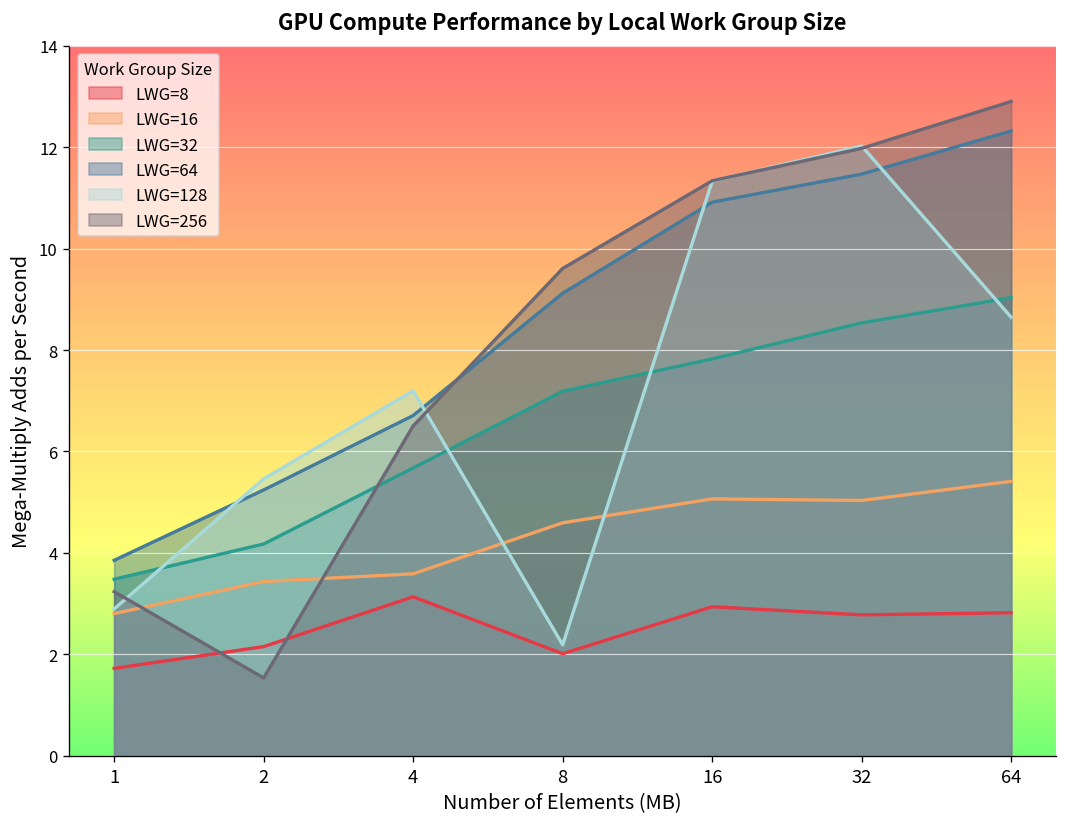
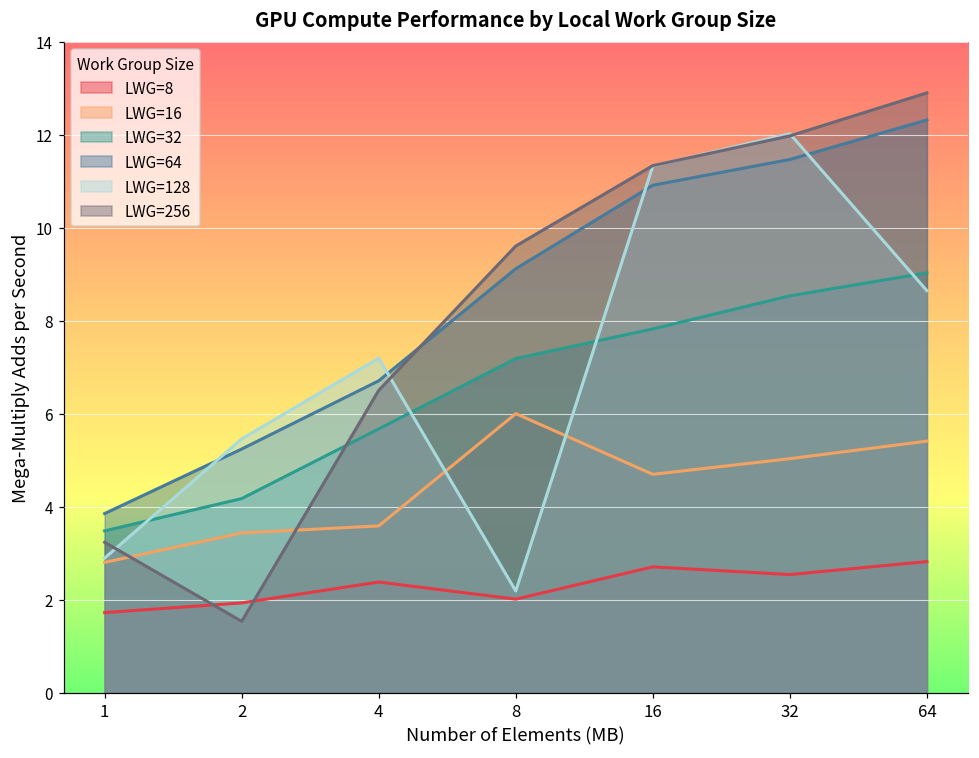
  {
    "LWG=8": {
      "1": 1.7,
-     "2": 2.2,
-     "4": 3.1,
+     "2": 1.9,
+     "4": 2.4,
      "8": 2.0,
-     "16": 2.9,
-     "32": 2.8,
+     "16": 2.7,
+     "32": 2.5,
      "64": 2.8
    },
    "LWG=16": {
      "1": 2.8,
      "2": 3.4,
      "4": 3.6,
-     "8": 4.6,
-     "16": 5.1,
+     "8": 6.0,
+     "16": 4.7,
      "32": 5.0,
      "64": 5.4
    },
    "LWG=128": {
      "1": 2.9,
      "2": 5.5,
      "4": 7.2,
      "8": 2.2,
      "64": 8.6
    }
  }
